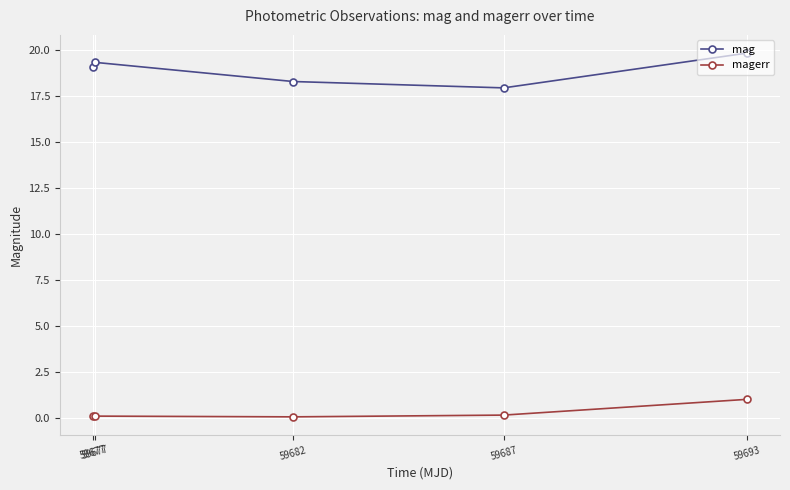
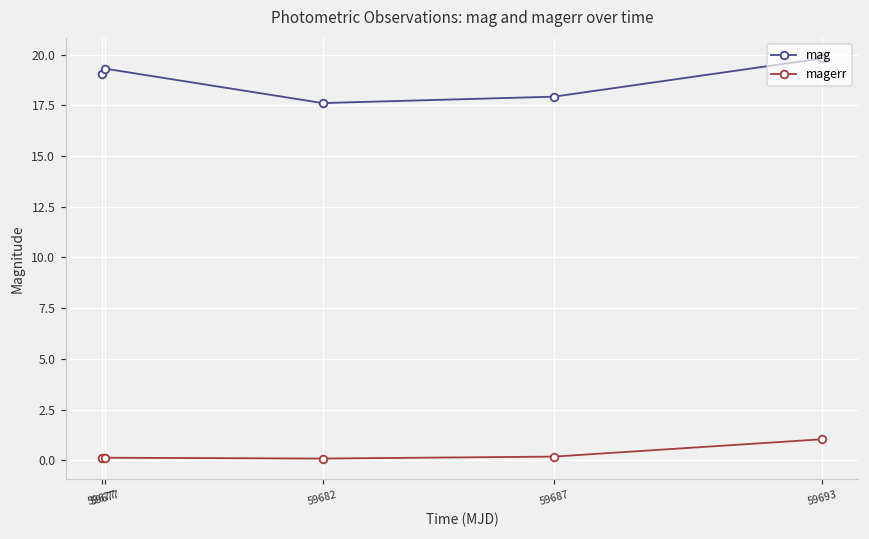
  {
    "mag": {
-     "59682": 18.3,
+     "59682": 17.6,
      "59687": 17.9
    },
    "magerr": {
      "59682": 0.1,
      "59687": 0.2,
      "59693": 1.0
    }
  }
